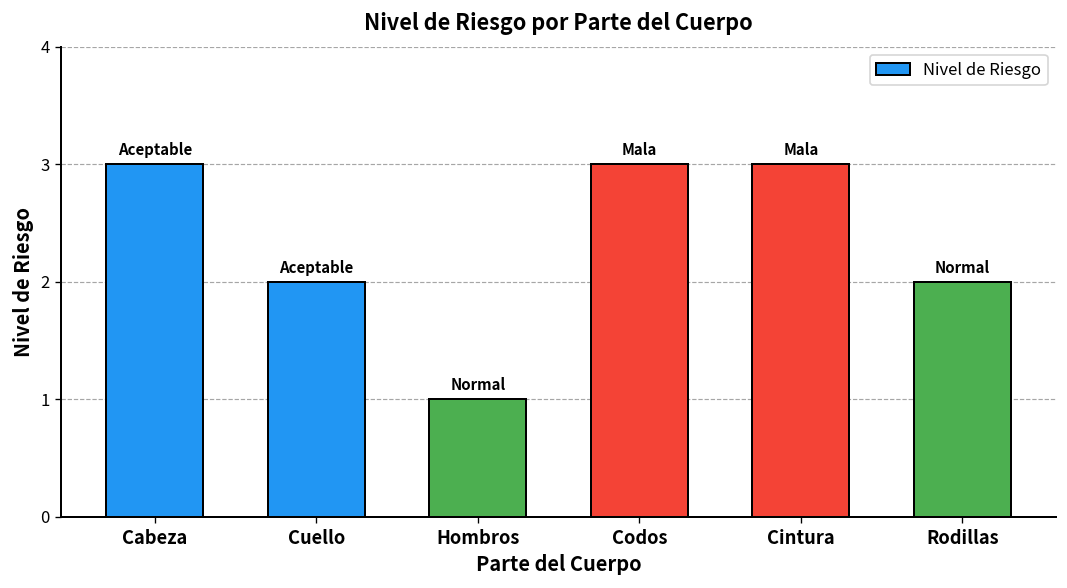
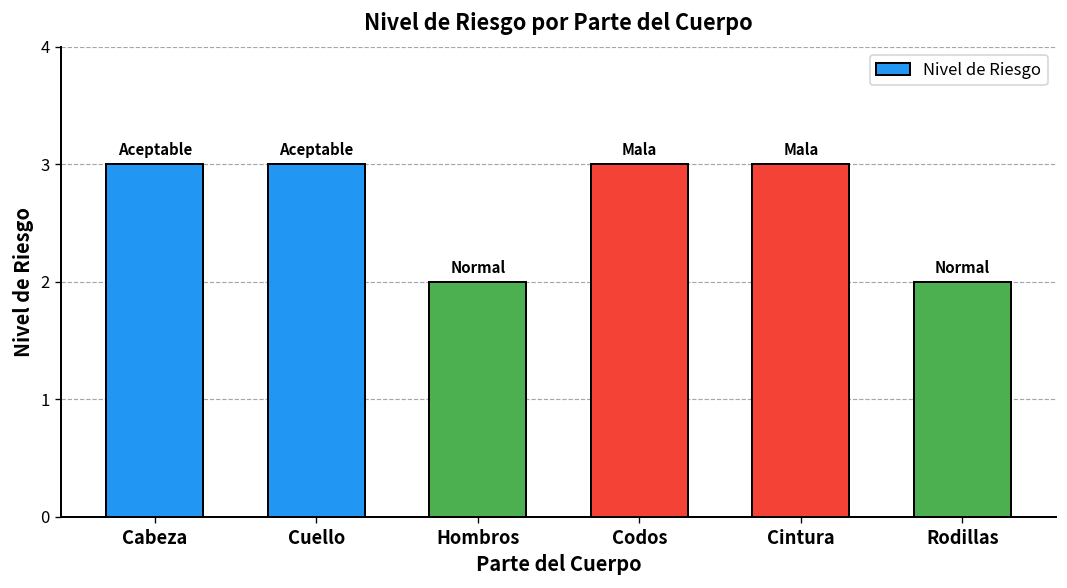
  {
    "Cabeza": 3,
-   "Cuello": 2,
-   "Hombros": 1,
+   "Cuello": 3,
+   "Hombros": 2,
    "Codos": 3,
    "Cintura": 3,
    "Rodillas": 2
  }
